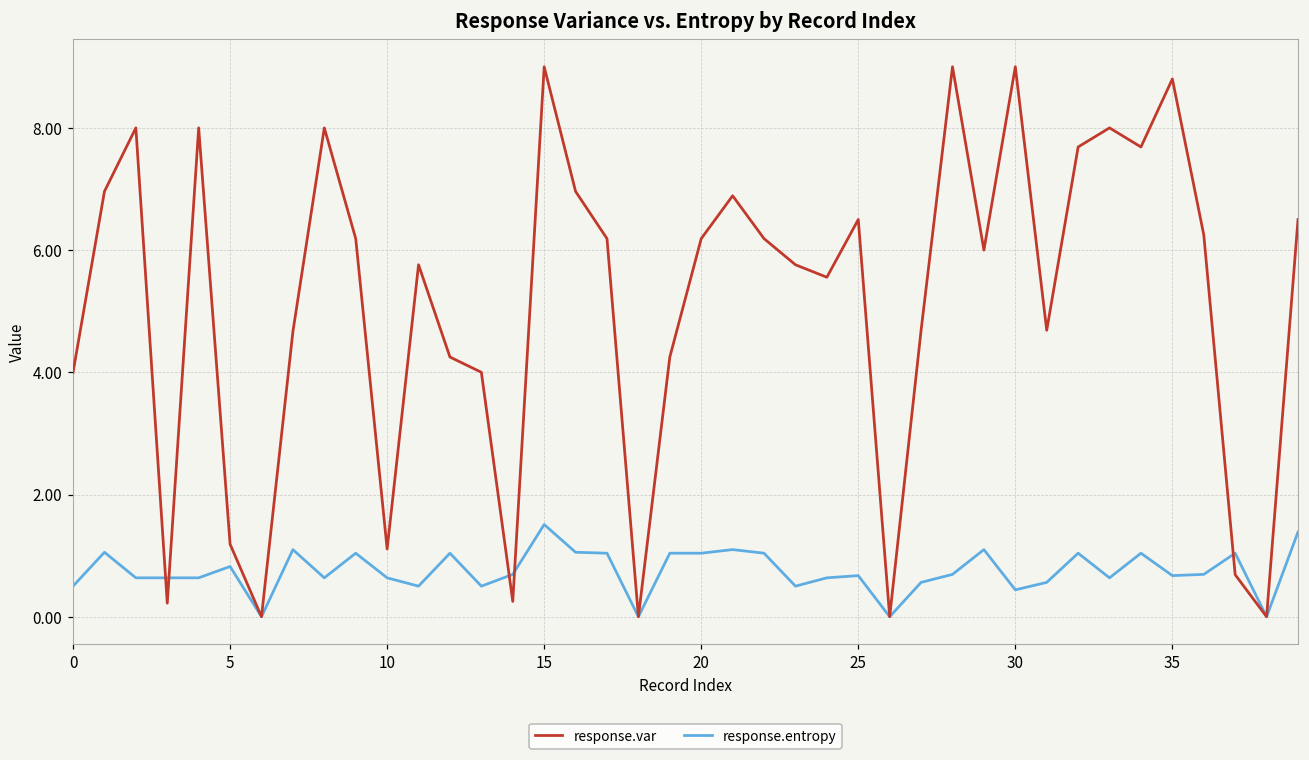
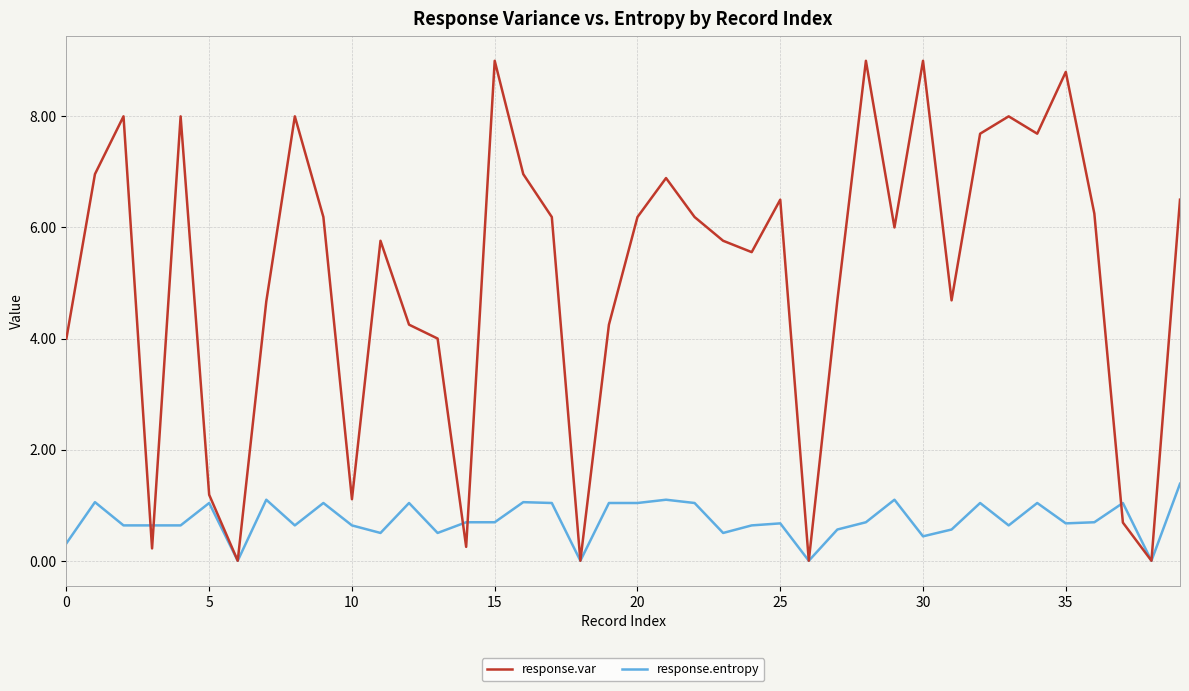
  {
    "response.var": {
      "0": 4.0,
      "5": 1.2,
      "10": 1.1,
      "15": 9.0,
      "20": 6.2,
      "25": 6.5,
      "30": 9.0,
      "35": 8.8
    },
    "response.entropy": {
-     "0": 0.5,
-     "5": 0.8,
+     "0": 0.3,
+     "5": 1.0,
      "10": 0.6,
-     "15": 1.5,
+     "15": 0.7,
      "20": 1.0,
      "25": 0.7,
      "30": 0.4,
      "35": 0.7
    }
  }
